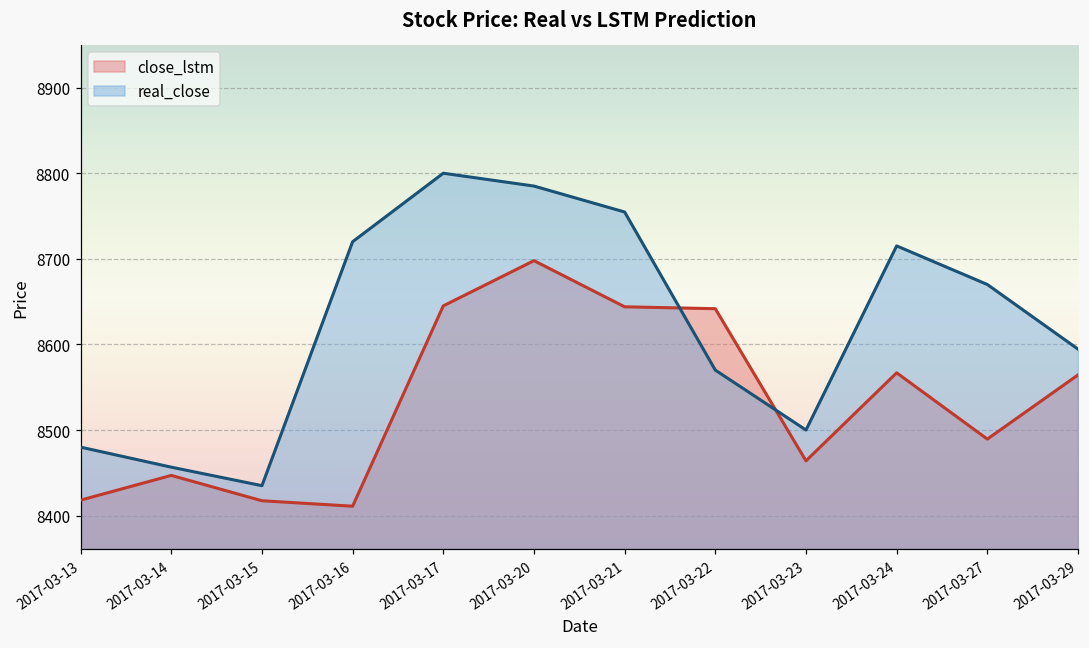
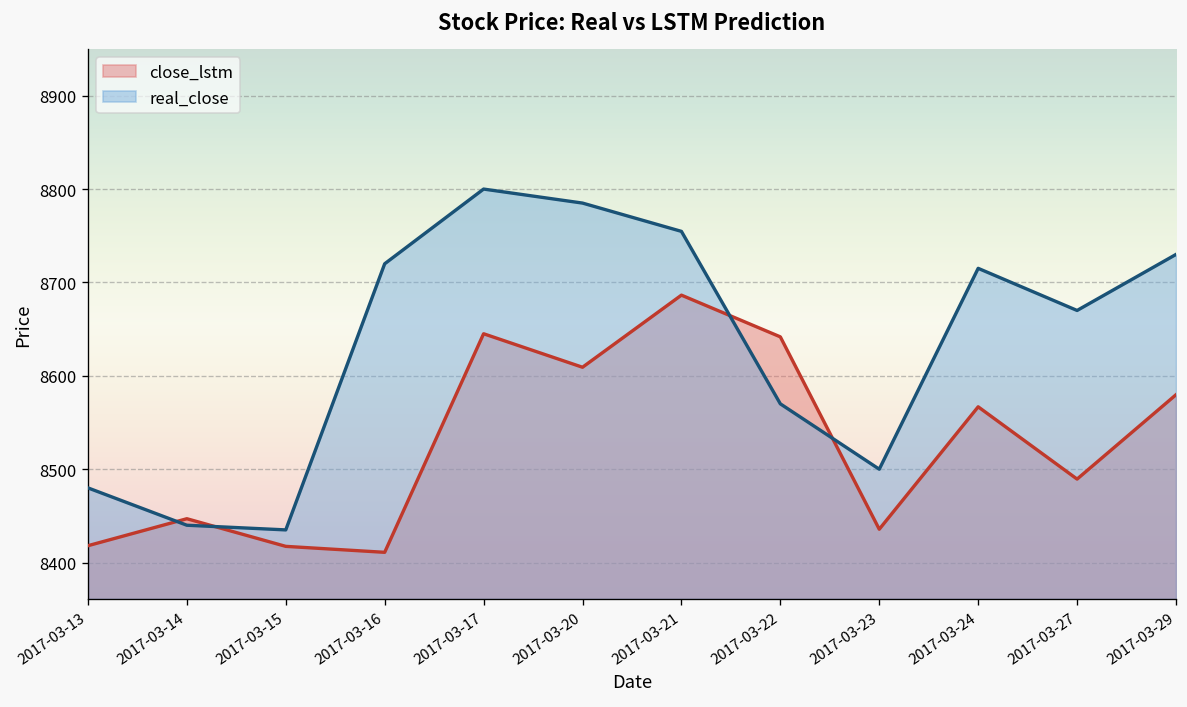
  {
    "close_lstm": {
      "2017-03-13": 8420,
      "2017-03-14": 8450,
      "2017-03-15": 8420,
      "2017-03-16": 8410,
      "2017-03-17": 8650,
-     "2017-03-20": 8700,
-     "2017-03-21": 8640,
+     "2017-03-20": 8610,
+     "2017-03-21": 8690,
      "2017-03-22": 8640,
-     "2017-03-23": 8460,
+     "2017-03-23": 8440,
      "2017-03-24": 8570,
      "2017-03-27": 8490,
-     "2017-03-29": 8560
+     "2017-03-29": 8580
    },
    "real_close": {
      "2017-03-13": 8480,
-     "2017-03-14": 8460,
+     "2017-03-14": 8440,
      "2017-03-15": 8440,
      "2017-03-16": 8720,
      "2017-03-17": 8800,
      "2017-03-20": 8790,
      "2017-03-21": 8750,
      "2017-03-22": 8570,
      "2017-03-23": 8500,
      "2017-03-24": 8720,
      "2017-03-27": 8670,
-     "2017-03-29": 8590
+     "2017-03-29": 8730
    }
  }
